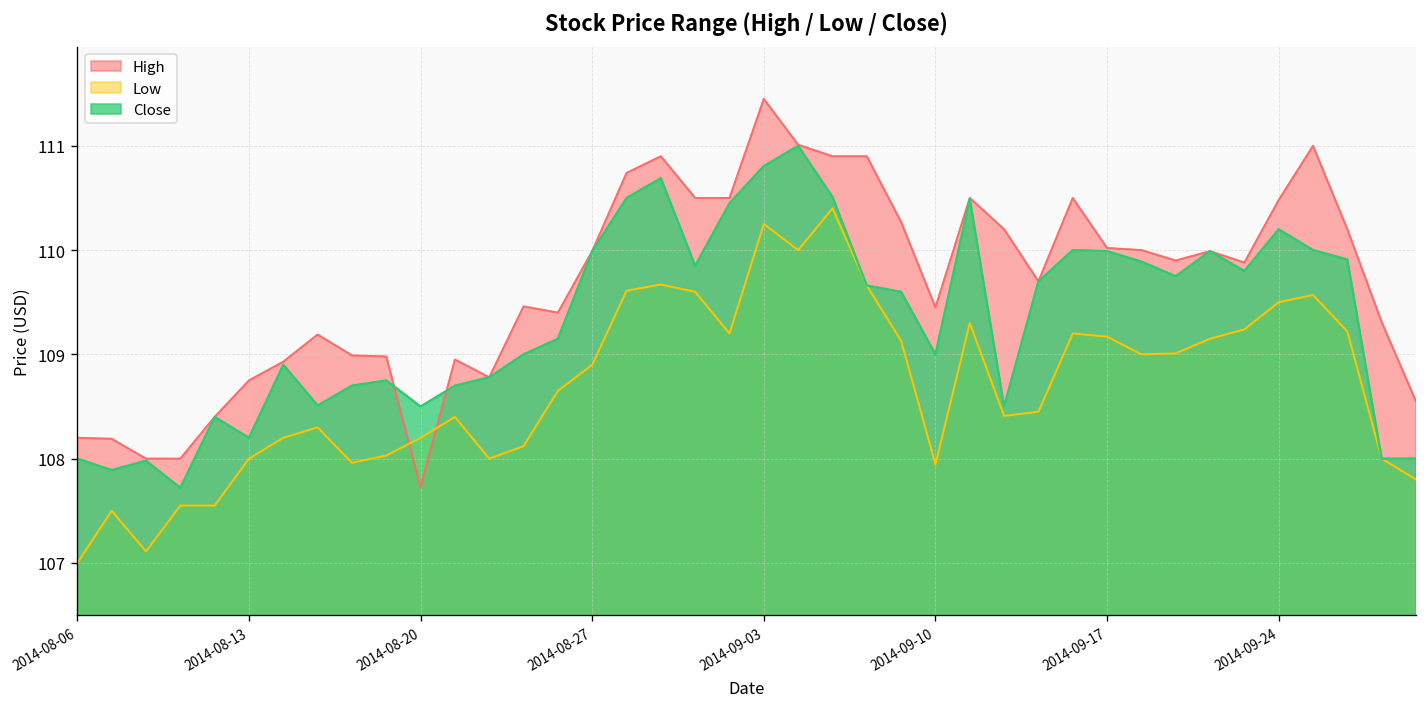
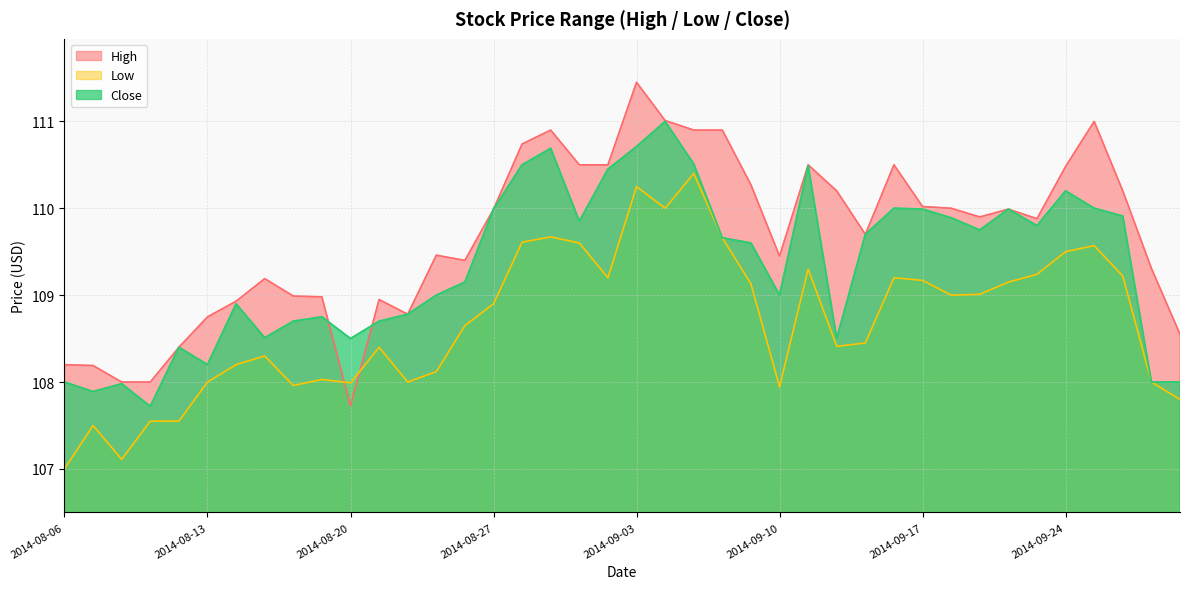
  {
    "High": {
      "2014-08-06": 108.2,
      "2014-08-13": 108.8,
      "2014-08-20": 107.7,
      "2014-09-03": 111.4,
      "2014-09-10": 109.4,
      "2014-09-17": 110.0,
      "2014-09-24": 110.5
    },
    "Low": {
      "2014-08-06": 107.0,
      "2014-08-13": 108.0,
-     "2014-08-20": 108.2,
+     "2014-08-20": 108.0,
      "2014-08-27": 108.9,
      "2014-09-03": 110.3,
      "2014-09-10": 107.9,
      "2014-09-17": 109.2,
      "2014-09-24": 109.5
    },
    "Close": {
      "2014-08-06": 108.0,
      "2014-08-13": 108.2,
      "2014-08-20": 108.5,
-     "2014-09-03": 110.8,
+     "2014-09-03": 110.7,
      "2014-09-10": 109.0,
      "2014-09-17": 110.0,
      "2014-09-24": 110.2
    }
  }
